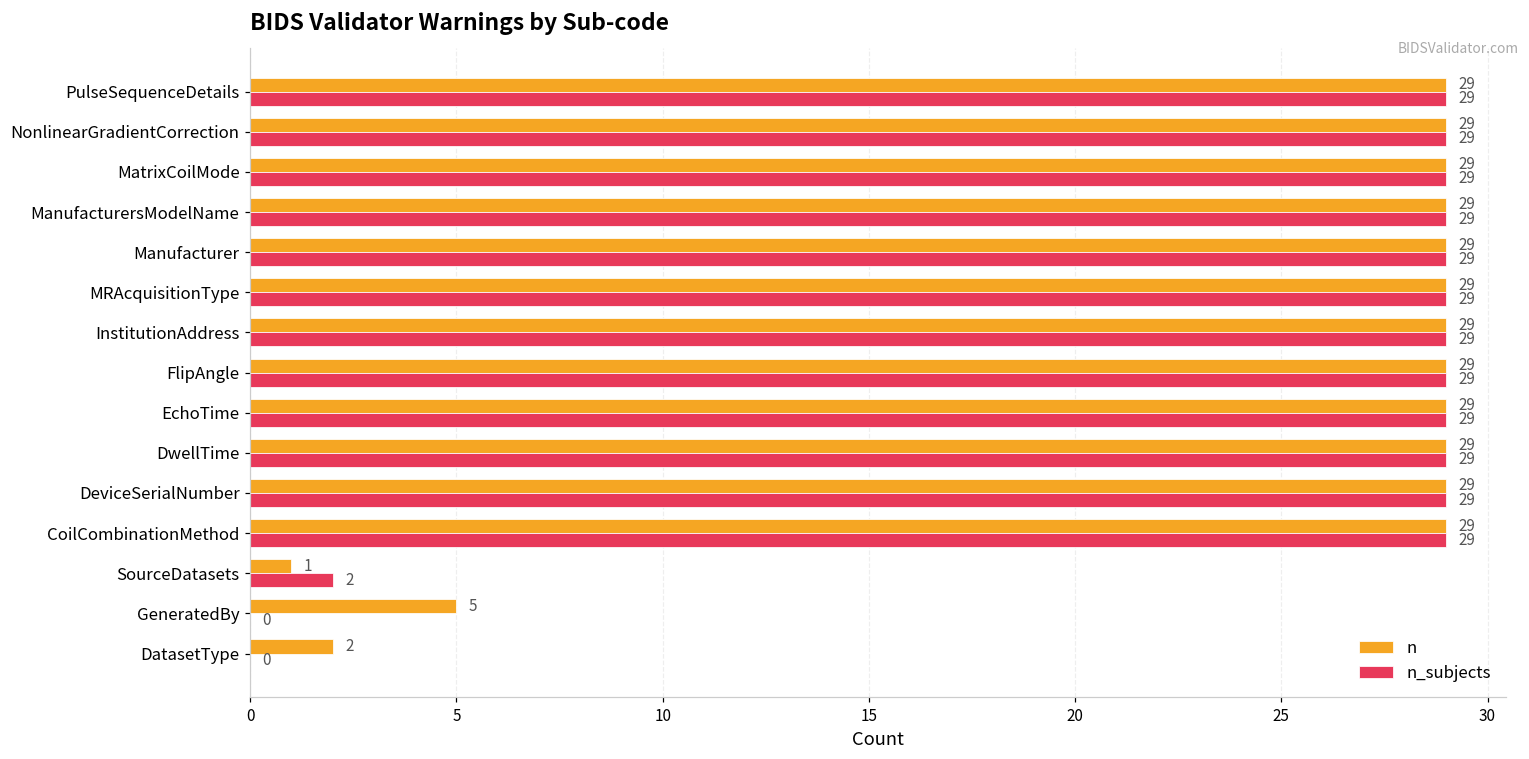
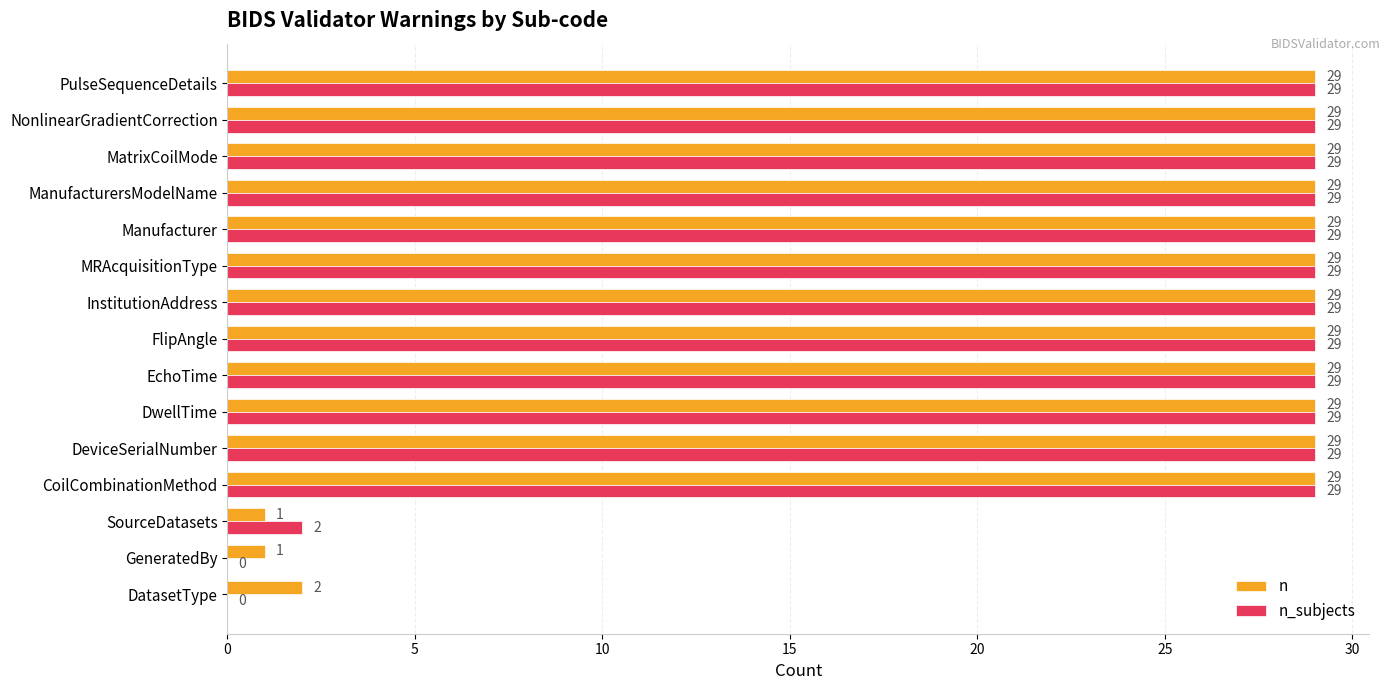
  {
    "n": {
      "PulseSequenceDetails": 29,
      "NonlinearGradientCorrection": 29,
      "MatrixCoilMode": 29,
      "ManufacturersModelName": 29,
      "Manufacturer": 29,
      "MRAcquisitionType": 29,
      "InstitutionAddress": 29,
      "FlipAngle": 29,
      "EchoTime": 29,
      "DwellTime": 29,
      "DeviceSerialNumber": 29,
      "CoilCombinationMethod": 29,
      "SourceDatasets": 1,
-     "GeneratedBy": 5,
+     "GeneratedBy": 1,
      "DatasetType": 2
    },
    "n_subjects": {
      "PulseSequenceDetails": 29,
      "NonlinearGradientCorrection": 29,
      "MatrixCoilMode": 29,
      "ManufacturersModelName": 29,
      "Manufacturer": 29,
      "MRAcquisitionType": 29,
      "InstitutionAddress": 29,
      "FlipAngle": 29,
      "EchoTime": 29,
      "DwellTime": 29,
      "DeviceSerialNumber": 29,
      "CoilCombinationMethod": 29,
      "SourceDatasets": 2,
      "GeneratedBy": 0,
      "DatasetType": 0
    }
  }
